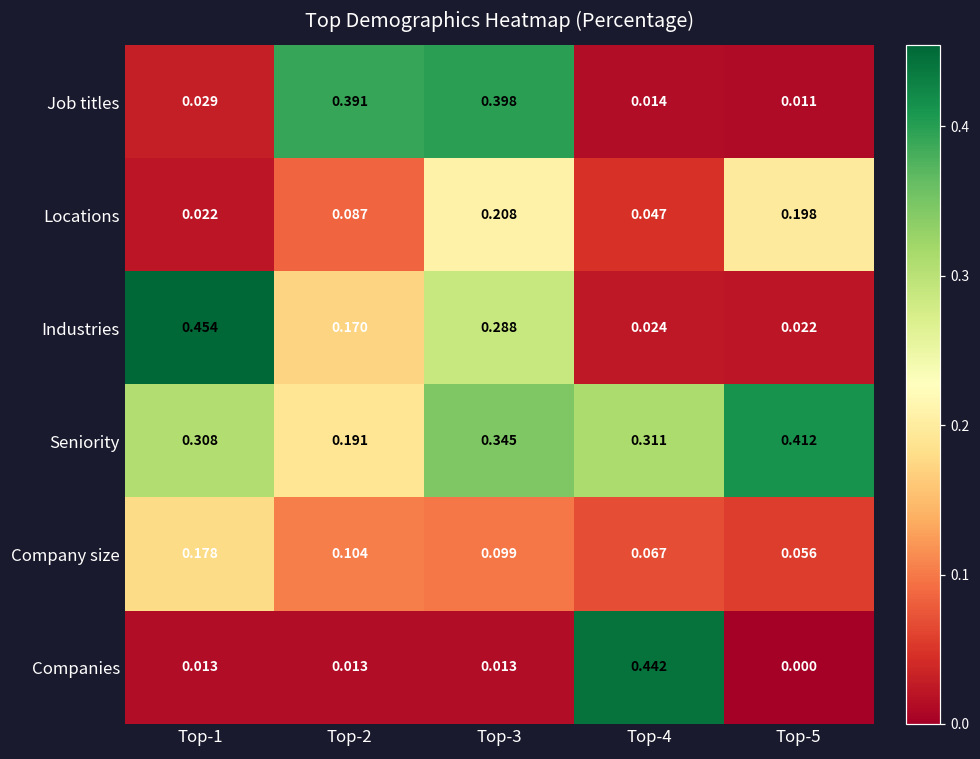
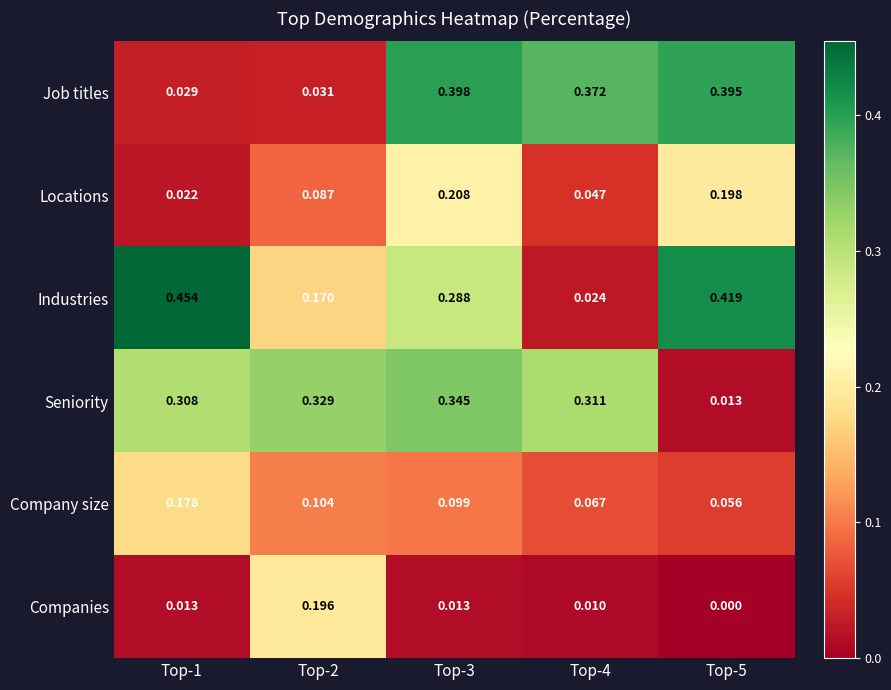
  {
    "Job titles": {
      "Top-1": 0.029,
-     "Top-2": 0.391,
+     "Top-2": 0.031,
      "Top-3": 0.398,
-     "Top-4": 0.014,
-     "Top-5": 0.011
+     "Top-4": 0.372,
+     "Top-5": 0.395
    },
    "Locations": {
      "Top-1": 0.022,
      "Top-2": 0.087,
      "Top-3": 0.208,
      "Top-4": 0.047,
      "Top-5": 0.198
    },
    "Industries": {
      "Top-1": 0.454,
      "Top-2": 0.170,
      "Top-3": 0.288,
      "Top-4": 0.024,
-     "Top-5": 0.022
+     "Top-5": 0.419
    },
    "Seniority": {
      "Top-1": 0.308,
-     "Top-2": 0.191,
+     "Top-2": 0.329,
      "Top-3": 0.345,
      "Top-4": 0.311,
-     "Top-5": 0.412
+     "Top-5": 0.013
    },
    "Company size": {
      "Top-1": 0.178,
      "Top-2": 0.104,
      "Top-3": 0.099,
      "Top-4": 0.067,
      "Top-5": 0.056
    },
    "Companies": {
      "Top-1": 0.013,
-     "Top-2": 0.013,
+     "Top-2": 0.196,
      "Top-3": 0.013,
-     "Top-4": 0.442,
+     "Top-4": 0.010,
      "Top-5": 0.000
    }
  }
